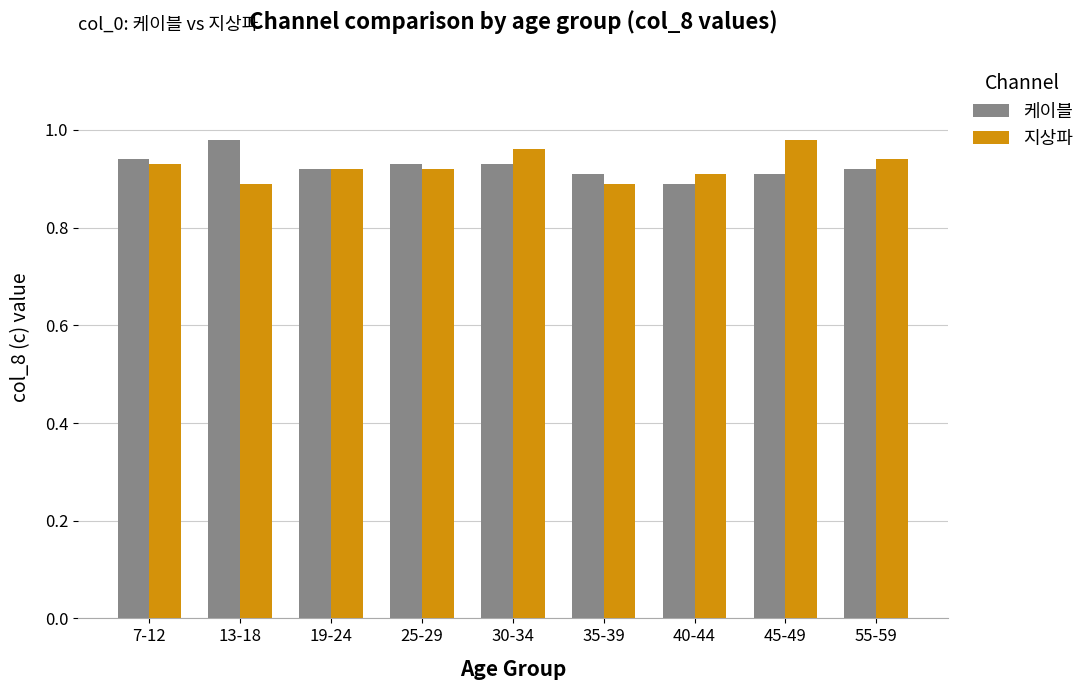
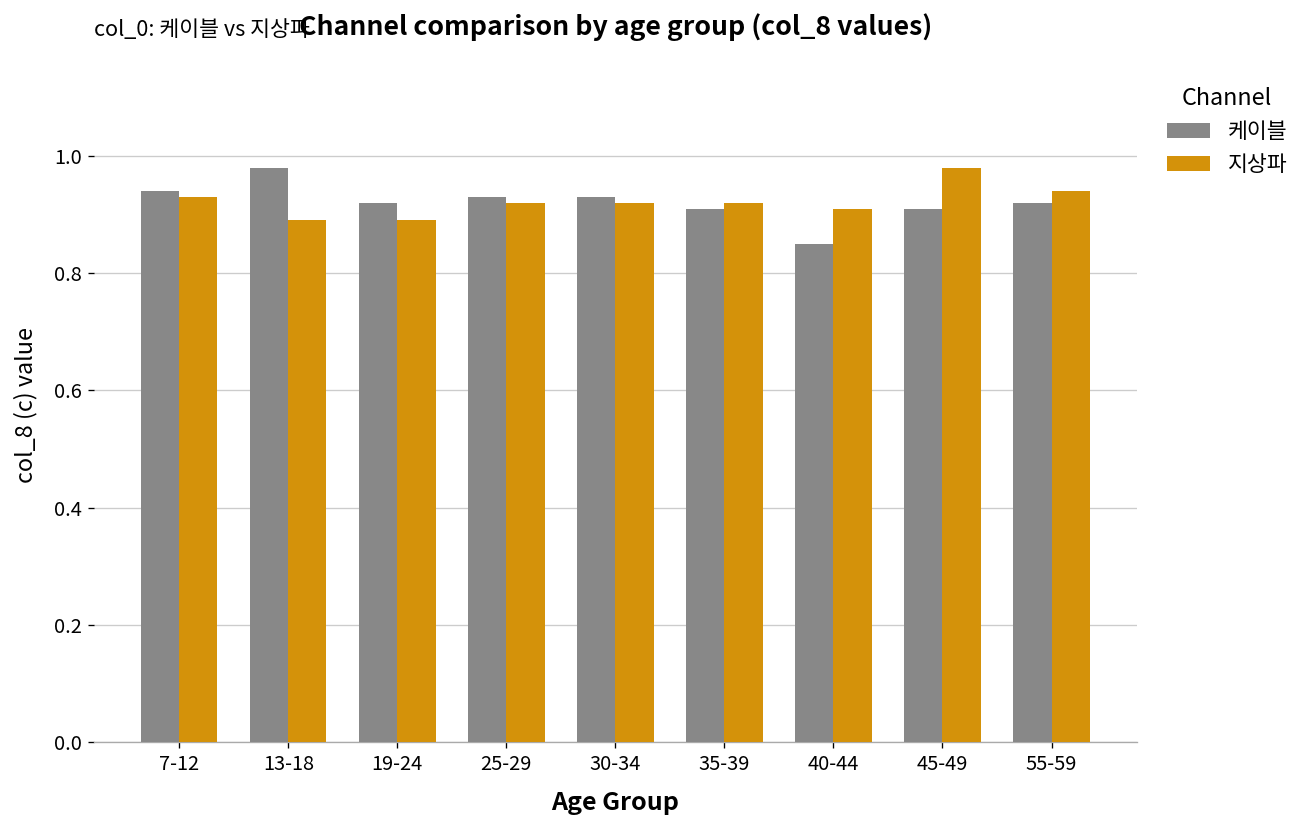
  {
    "케이블": {
      "7-12": 0.94,
      "13-18": 0.98,
      "19-24": 0.92,
      "25-29": 0.93,
      "30-34": 0.93,
      "35-39": 0.91,
-     "40-44": 0.89,
+     "40-44": 0.85,
      "45-49": 0.91,
      "55-59": 0.92
    },
    "지상파": {
      "7-12": 0.93,
      "13-18": 0.89,
-     "19-24": 0.92,
+     "19-24": 0.89,
      "25-29": 0.92,
-     "30-34": 0.96,
-     "35-39": 0.89,
+     "30-34": 0.92,
+     "35-39": 0.92,
      "40-44": 0.91,
      "45-49": 0.98,
      "55-59": 0.94
    }
  }
